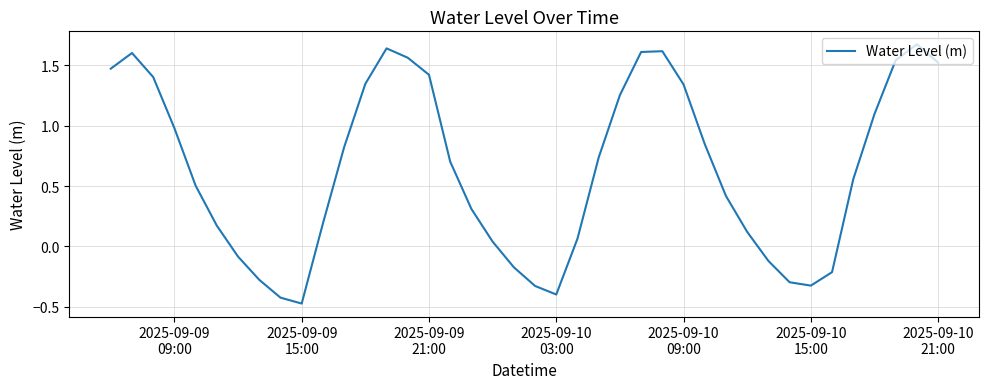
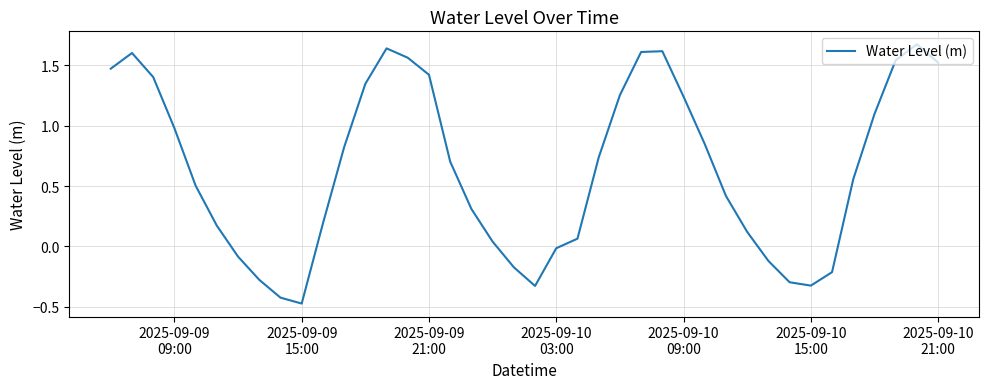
  {
    "2025-09-09 09:00": 0.98,
    "2025-09-09 15:00": -0.47,
    "2025-09-09 21:00": 1.42,
-   "2025-09-10 03:00": -0.40,
-   "2025-09-10 09:00": 1.34,
+   "2025-09-10 03:00": -0.02,
+   "2025-09-10 09:00": 1.24,
    "2025-09-10 15:00": -0.33
  }
